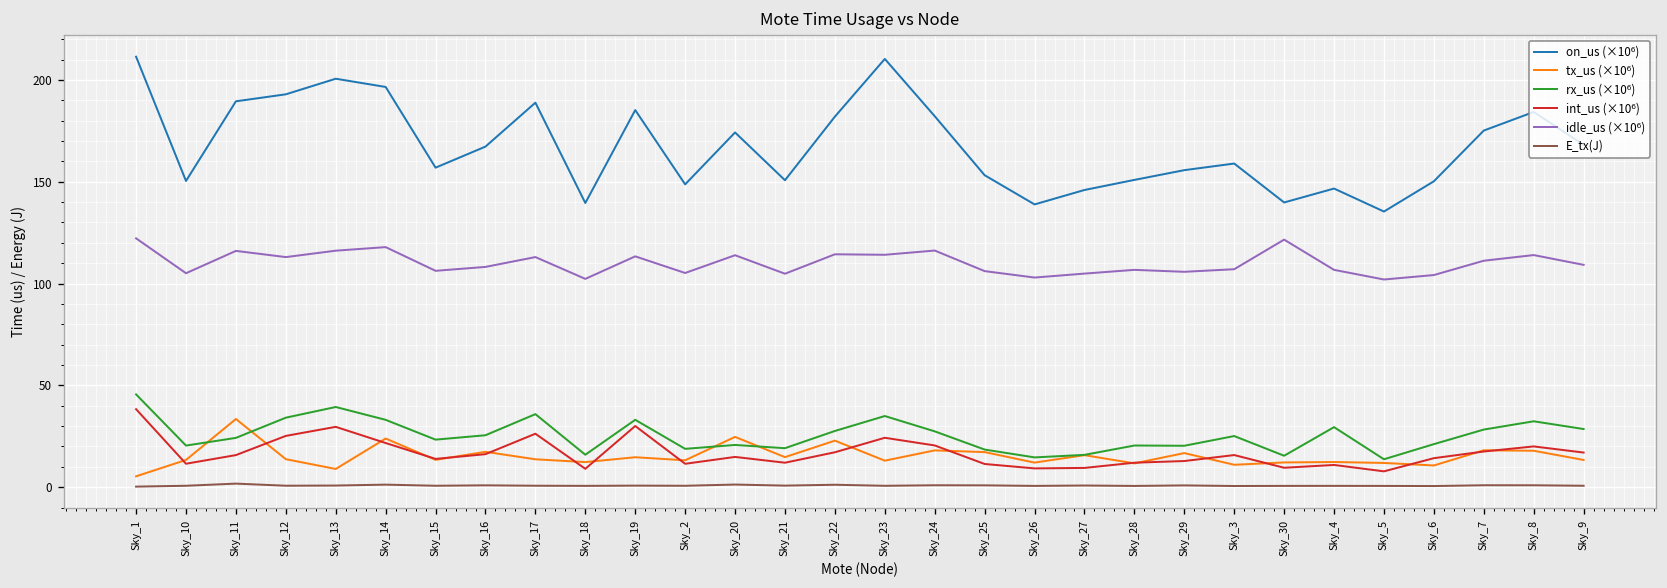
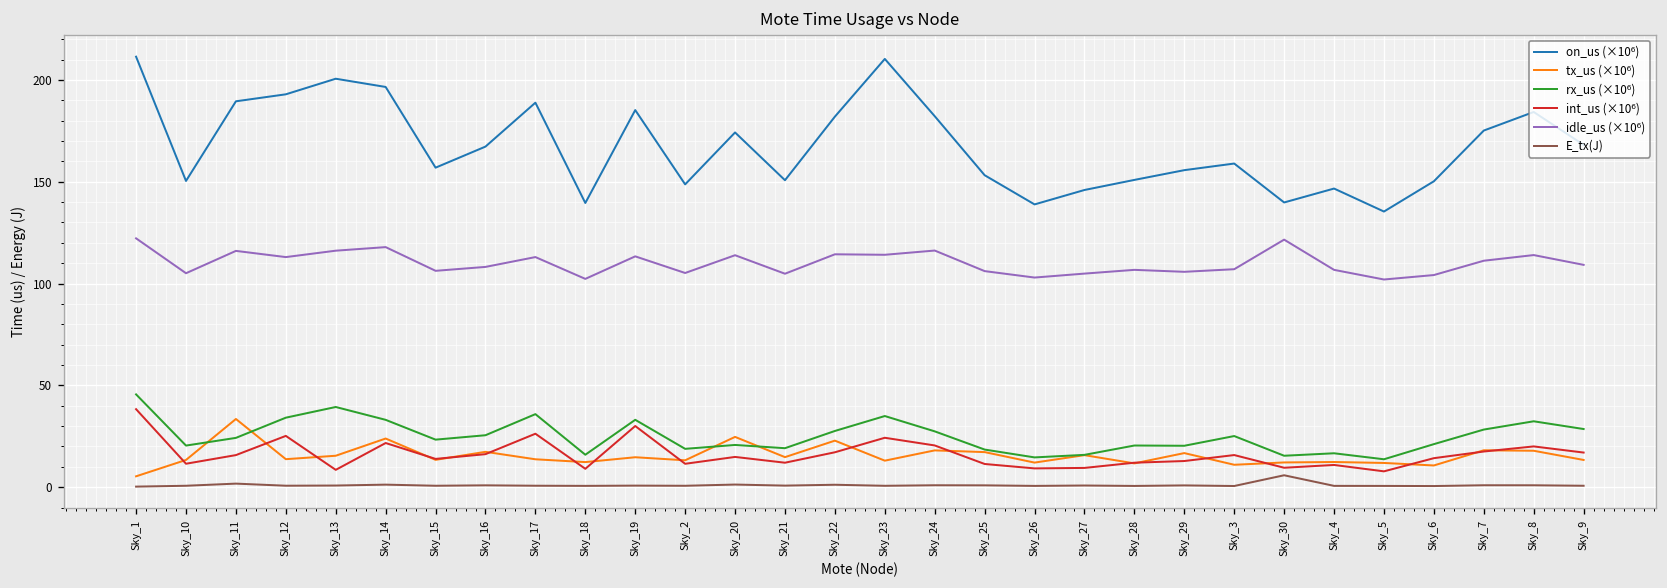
  {
    "on_us (×10⁶)": {
      "Sky_1": 211,
      "Sky_10": 150,
      "Sky_11": 189,
      "Sky_12": 193,
      "Sky_13": 201,
      "Sky_14": 197,
      "Sky_15": 157,
      "Sky_16": 167,
      "Sky_17": 189,
      "Sky_18": 140,
      "Sky_19": 185,
      "Sky_2": 149,
      "Sky_20": 174,
      "Sky_21": 151,
      "Sky_22": 182,
      "Sky_23": 210,
      "Sky_24": 182,
      "Sky_25": 153,
      "Sky_26": 139,
      "Sky_27": 146,
      "Sky_28": 151,
      "Sky_29": 156,
      "Sky_3": 159,
      "Sky_30": 140,
      "Sky_4": 147,
      "Sky_5": 135,
      "Sky_6": 150,
      "Sky_7": 175
    },
    "tx_us (×10⁶)": {
      "Sky_1": 5,
      "Sky_10": 13,
      "Sky_11": 33,
      "Sky_12": 14,
-     "Sky_13": 9,
+     "Sky_13": 15,
      "Sky_14": 24,
      "Sky_17": 14,
      "Sky_18": 12,
      "Sky_19": 15,
      "Sky_2": 13,
      "Sky_20": 25,
      "Sky_21": 15,
      "Sky_22": 23,
      "Sky_23": 13,
      "Sky_24": 18,
      "Sky_26": 12,
      "Sky_29": 17,
      "Sky_3": 11,
      "Sky_30": 12,
      "Sky_5": 12,
      "Sky_6": 11,
      "Sky_8": 18,
      "Sky_9": 13
    },
    "rx_us (×10⁶)": {
      "Sky_1": 46,
      "Sky_10": 20,
      "Sky_11": 24,
      "Sky_12": 34,
      "Sky_13": 39,
      "Sky_14": 33,
      "Sky_15": 23,
      "Sky_16": 26,
      "Sky_17": 36,
      "Sky_18": 16,
      "Sky_19": 33,
      "Sky_2": 19,
      "Sky_20": 21,
      "Sky_21": 19,
      "Sky_22": 28,
      "Sky_23": 35,
      "Sky_24": 27,
      "Sky_26": 15,
      "Sky_28": 20,
      "Sky_29": 20,
      "Sky_3": 25,
      "Sky_30": 15,
-     "Sky_4": 29,
+     "Sky_4": 17,
      "Sky_5": 14,
      "Sky_6": 21,
      "Sky_7": 28,
      "Sky_8": 32,
      "Sky_9": 29
    },
    "int_us (×10⁶)": {
      "Sky_1": 38,
      "Sky_10": 12,
      "Sky_11": 16,
      "Sky_12": 25,
-     "Sky_13": 30,
+     "Sky_13": 9,
      "Sky_14": 22,
      "Sky_17": 26,
      "Sky_18": 9,
      "Sky_19": 30,
      "Sky_2": 11,
      "Sky_20": 15,
      "Sky_21": 12,
      "Sky_22": 17,
      "Sky_23": 24,
      "Sky_24": 20,
      "Sky_25": 11,
      "Sky_26": 9,
      "Sky_27": 9,
      "Sky_29": 13,
      "Sky_3": 16,
      "Sky_30": 10,
      "Sky_5": 8,
      "Sky_6": 14,
      "Sky_8": 20,
      "Sky_9": 17
    },
    "idle_us (×10⁶)": {
      "Sky_1": 122,
      "Sky_10": 105,
      "Sky_11": 116,
      "Sky_12": 113,
      "Sky_13": 116,
      "Sky_14": 118,
      "Sky_15": 106,
      "Sky_16": 108,
      "Sky_17": 113,
      "Sky_18": 102,
      "Sky_19": 113,
      "Sky_2": 105,
      "Sky_20": 114,
      "Sky_21": 105,
      "Sky_22": 114,
      "Sky_23": 114,
      "Sky_24": 116,
      "Sky_25": 106,
      "Sky_26": 103,
      "Sky_27": 105,
      "Sky_28": 107,
      "Sky_29": 106,
      "Sky_3": 107,
      "Sky_30": 122,
      "Sky_4": 107,
      "Sky_5": 102,
      "Sky_6": 104,
      "Sky_7": 111,
      "Sky_8": 114,
      "Sky_9": 109
    },
    "E_tx(J)": {
      "Sky_1": 0,
      "Sky_10": 1,
      "Sky_11": 2,
      "Sky_12": 1,
      "Sky_13": 1,
      "Sky_14": 1,
      "Sky_15": 1,
      "Sky_16": 1,
      "Sky_17": 1,
      "Sky_18": 1,
      "Sky_19": 1,
      "Sky_2": 1,
      "Sky_20": 1,
      "Sky_21": 1,
      "Sky_22": 1,
      "Sky_23": 1,
      "Sky_24": 1,
      "Sky_25": 1,
      "Sky_26": 1,
      "Sky_27": 1,
      "Sky_28": 1,
      "Sky_29": 1,
      "Sky_3": 1,
-     "Sky_30": 1,
+     "Sky_30": 6,
      "Sky_4": 1,
      "Sky_5": 1,
      "Sky_6": 1,
      "Sky_7": 1,
      "Sky_8": 1,
      "Sky_9": 1
    }
  }
